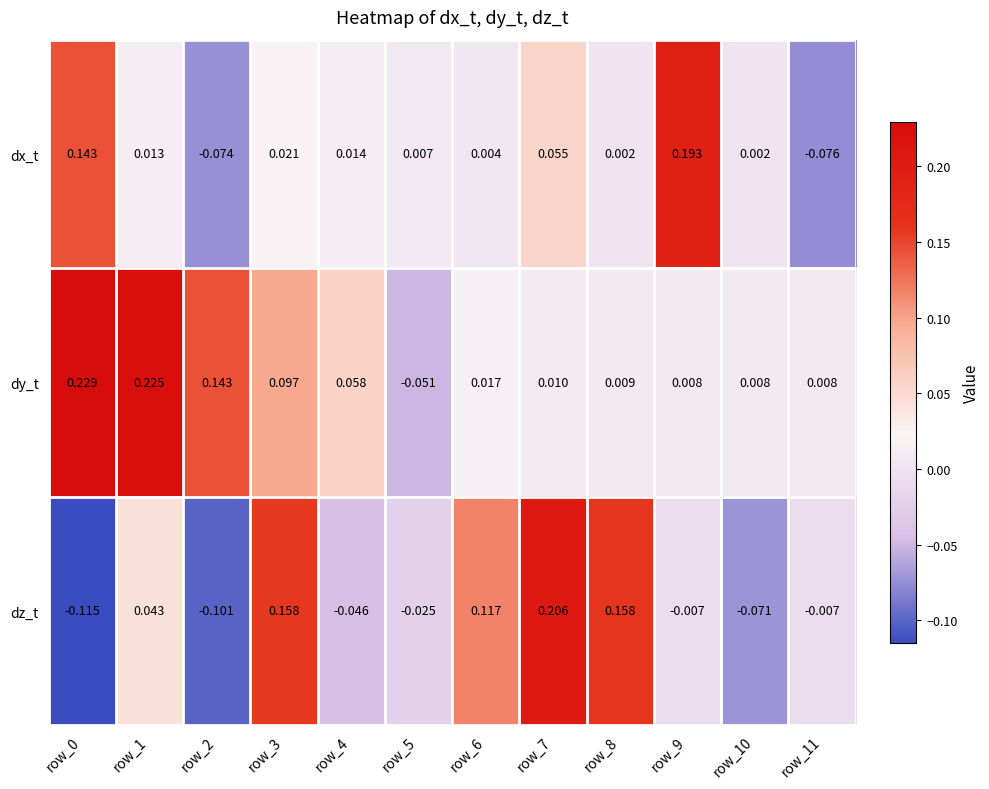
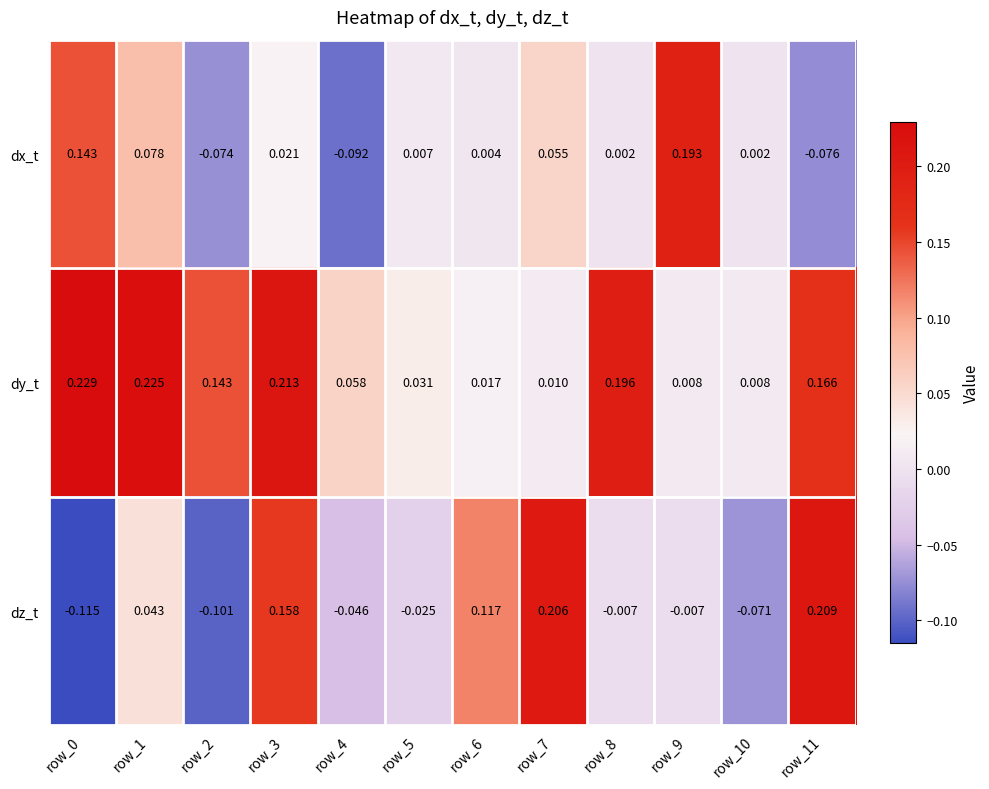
  {
    "dx_t": {
      "row_0": 0.143,
-     "row_1": 0.013,
+     "row_1": 0.078,
      "row_2": -0.074,
      "row_3": 0.021,
-     "row_4": 0.014,
+     "row_4": -0.092,
      "row_5": 0.007,
      "row_6": 0.004,
      "row_7": 0.055,
      "row_8": 0.002,
      "row_9": 0.193,
      "row_10": 0.002,
      "row_11": -0.076
    },
    "dy_t": {
      "row_0": 0.229,
      "row_1": 0.225,
      "row_2": 0.143,
-     "row_3": 0.097,
+     "row_3": 0.213,
      "row_4": 0.058,
-     "row_5": -0.051,
+     "row_5": 0.031,
      "row_6": 0.017,
      "row_7": 0.010,
-     "row_8": 0.009,
+     "row_8": 0.196,
      "row_9": 0.008,
      "row_10": 0.008,
-     "row_11": 0.008
+     "row_11": 0.166
    },
    "dz_t": {
      "row_0": -0.115,
      "row_1": 0.043,
      "row_2": -0.101,
      "row_3": 0.158,
      "row_4": -0.046,
      "row_5": -0.025,
      "row_6": 0.117,
      "row_7": 0.206,
-     "row_8": 0.158,
+     "row_8": -0.007,
      "row_9": -0.007,
      "row_10": -0.071,
-     "row_11": -0.007
+     "row_11": 0.209
    }
  }
